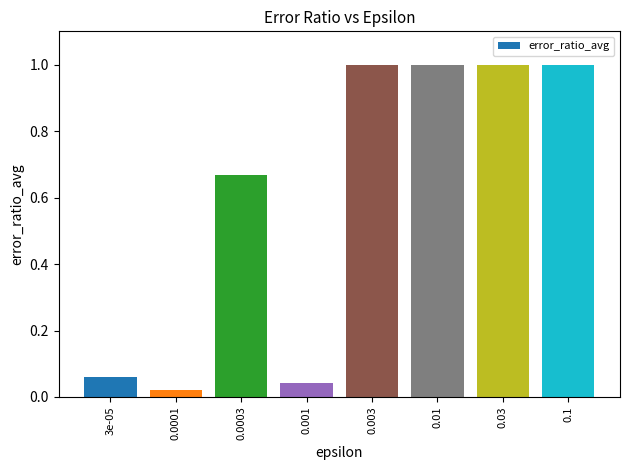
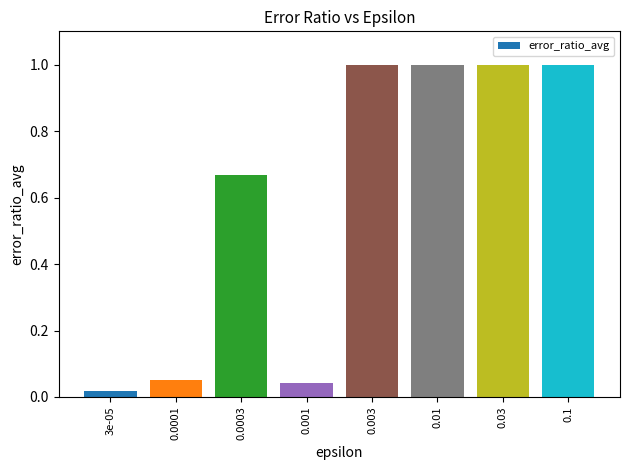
  {
-   "3e-05": 0.06,
-   "0.0001": 0.02,
+   "3e-05": 0.02,
+   "0.0001": 0.05,
    "0.0003": 0.67,
    "0.001": 0.04,
    "0.003": 1.00,
    "0.01": 1.00,
    "0.03": 1.00,
    "0.1": 1.00
  }
